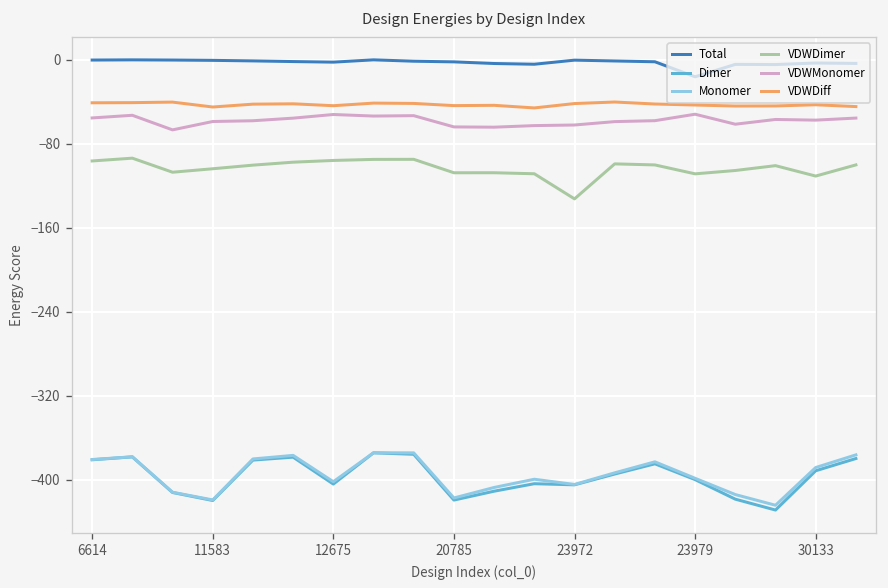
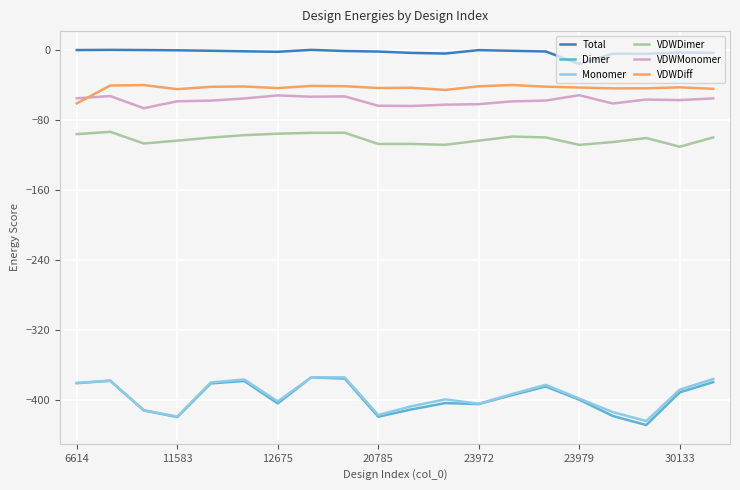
  {
    "Total": {
      "6614": 0,
      "11583": 0,
      "12675": 0,
      "20785": 0,
      "23972": 0
    },
    "VDWDimer": {
      "6614": -100,
      "11583": -100,
      "12675": -100,
      "20785": -110,
-     "23972": -130,
+     "23972": -100,
      "23979": -110,
      "30133": -110
    },
    "VDWMonomer": {
      "6614": -60,
      "11583": -60,
      "12675": -50,
      "20785": -60,
      "23972": -60,
      "23979": -50,
      "30133": -60
    },
    "VDWDiff": {
-     "6614": -40,
+     "6614": -60,
      "11583": -50,
      "12675": -40,
      "20785": -40,
      "23972": -40,
      "23979": -40,
      "30133": -40
    }
  }
